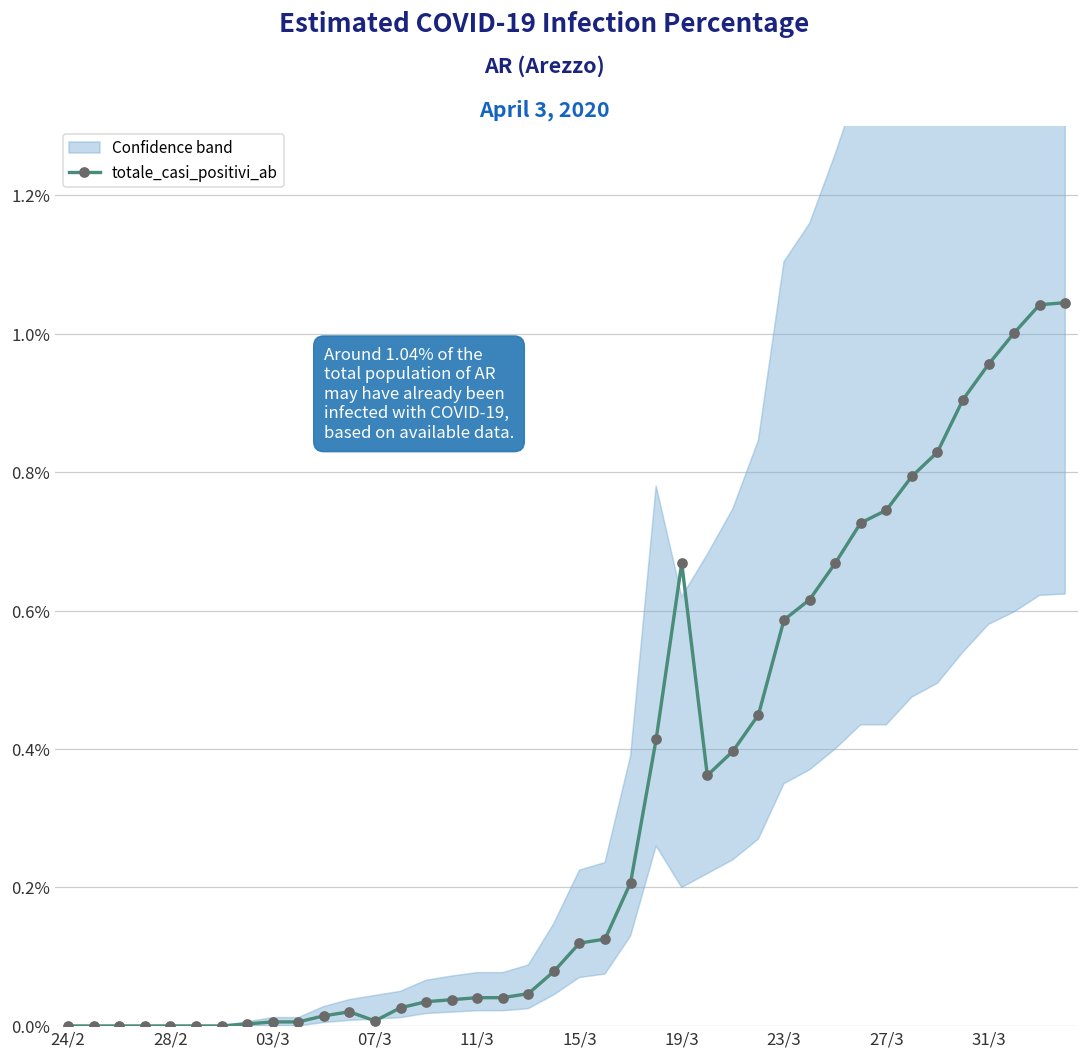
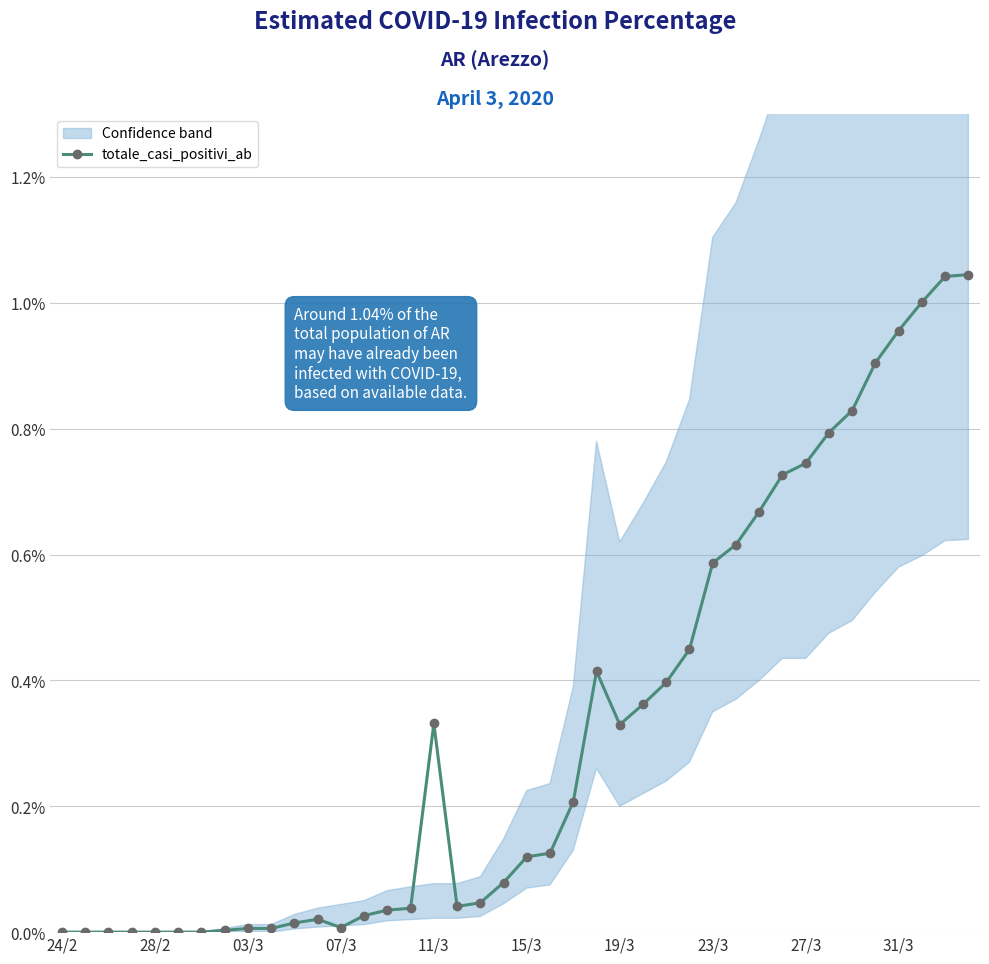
  {
    "totale_casi_positivi_ab": {
      "03/3": "0.01%",
      "07/3": "0.01%",
-     "11/3": "0.04%",
+     "11/3": "0.33%",
      "15/3": "0.12%",
-     "19/3": "0.67%",
+     "19/3": "0.33%",
      "23/3": "0.59%",
      "27/3": "0.74%",
      "31/3": "0.96%"
    },
    "Confidence band": {
      "03/3": "0.01%"
    }
  }
